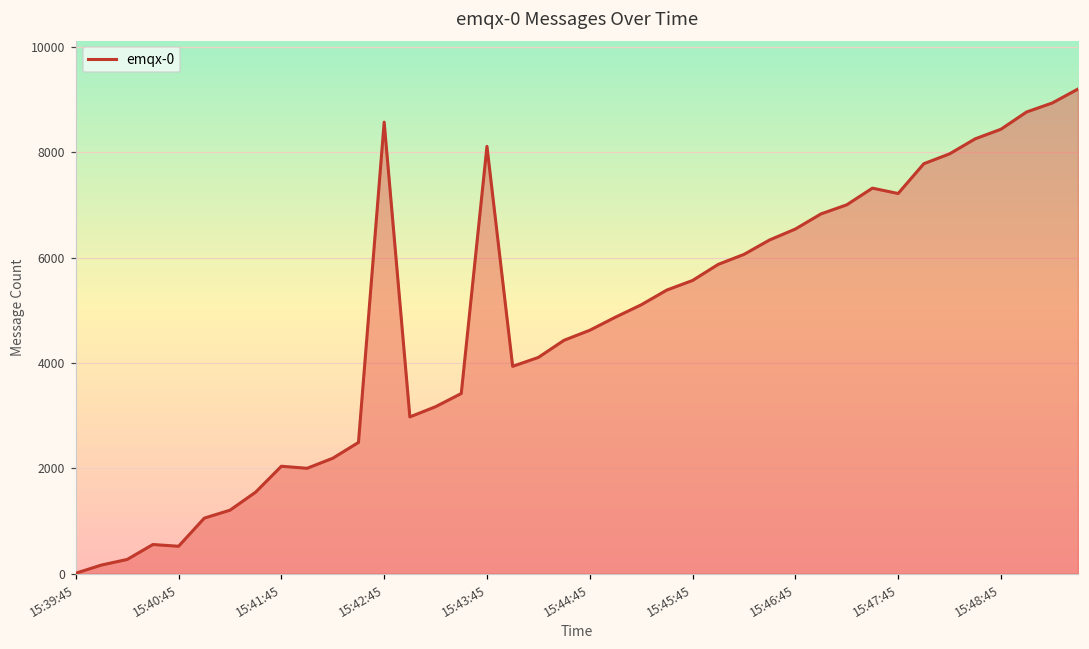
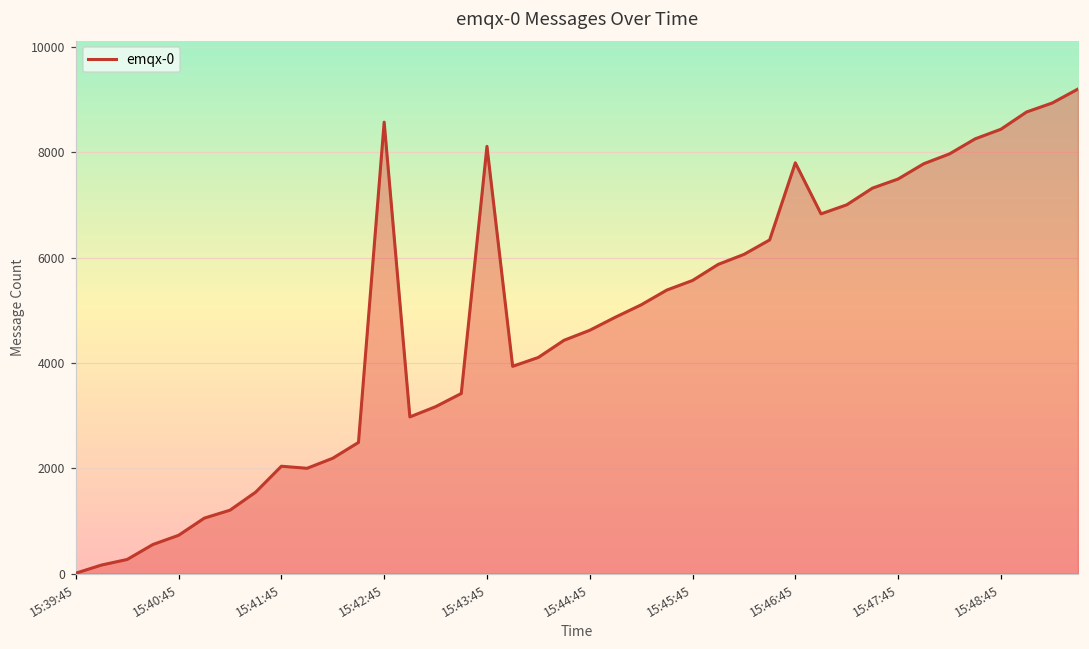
  {
    "15:39:45": 0,
-   "15:40:45": 500,
+   "15:40:45": 700,
    "15:41:45": 2000,
    "15:42:45": 8600,
    "15:43:45": 8100,
    "15:44:45": 4600,
    "15:45:45": 5600,
-   "15:46:45": 6500,
-   "15:47:45": 7200,
+   "15:46:45": 7800,
+   "15:47:45": 7500,
    "15:48:45": 8400
  }
